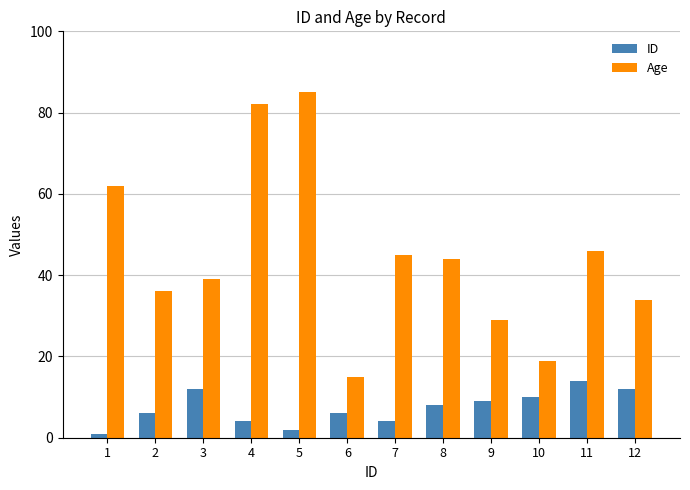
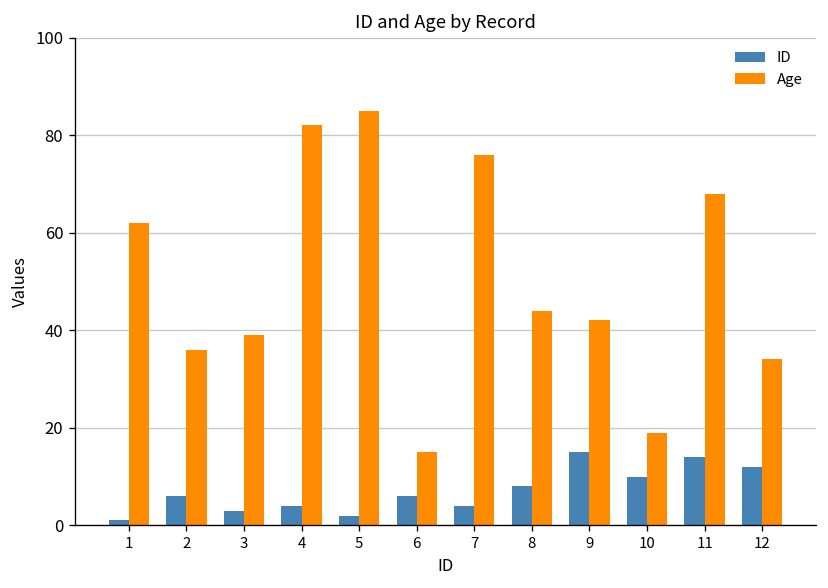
  {
    "ID": {
      "1": 1,
      "2": 6,
-     "3": 12,
+     "3": 3,
      "4": 4,
      "5": 2,
      "6": 6,
      "7": 4,
      "8": 8,
-     "9": 9,
+     "9": 15,
      "10": 10,
      "11": 14,
      "12": 12
    },
    "Age": {
      "1": 62,
      "2": 36,
      "3": 39,
      "4": 82,
      "5": 85,
      "6": 15,
-     "7": 45,
+     "7": 76,
      "8": 44,
-     "9": 29,
+     "9": 42,
      "10": 19,
-     "11": 46,
+     "11": 68,
      "12": 34
    }
  }
